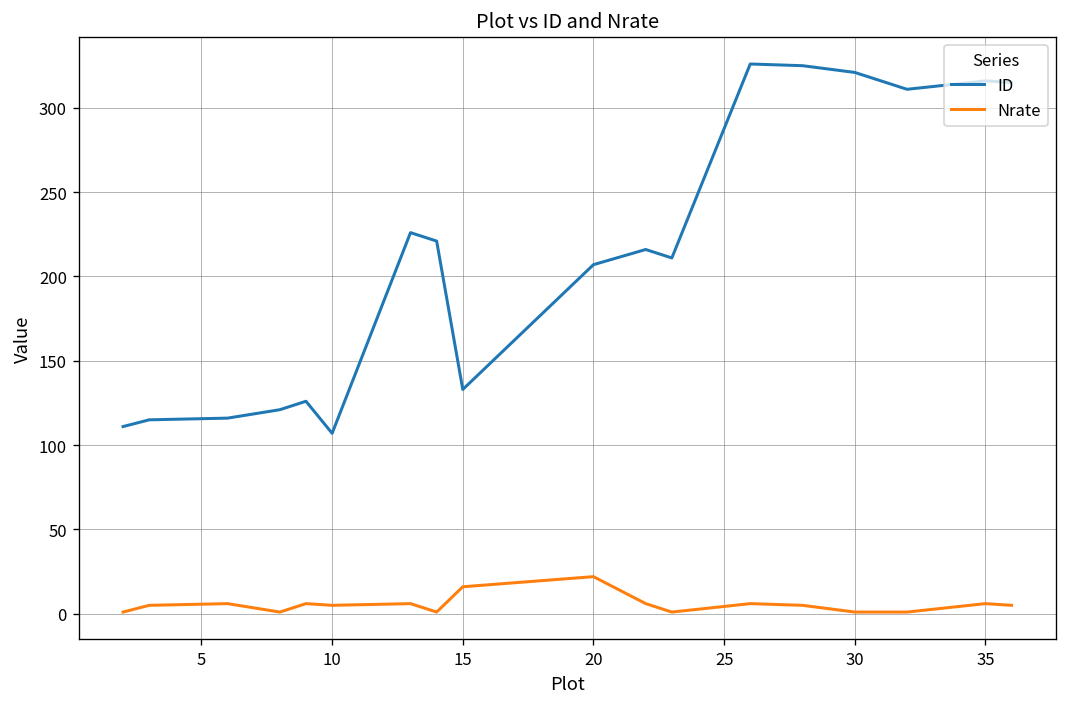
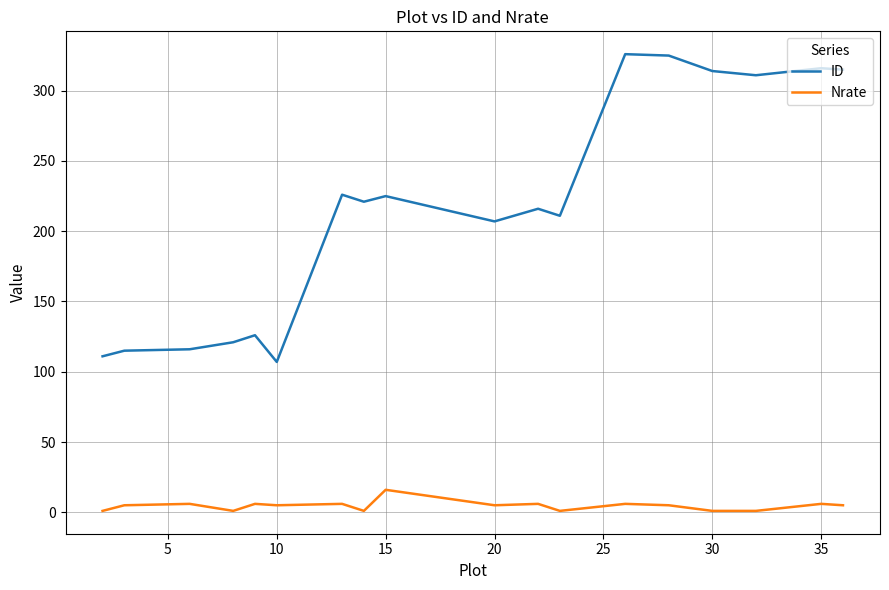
  {
    "ID": {
      "10": 107,
-     "15": 133,
+     "15": 225,
      "20": 207,
-     "30": 321
+     "30": 314
    },
    "Nrate": {
      "10": 5,
      "15": 16,
-     "20": 22,
+     "20": 5,
      "30": 1,
      "35": 6
    }
  }
